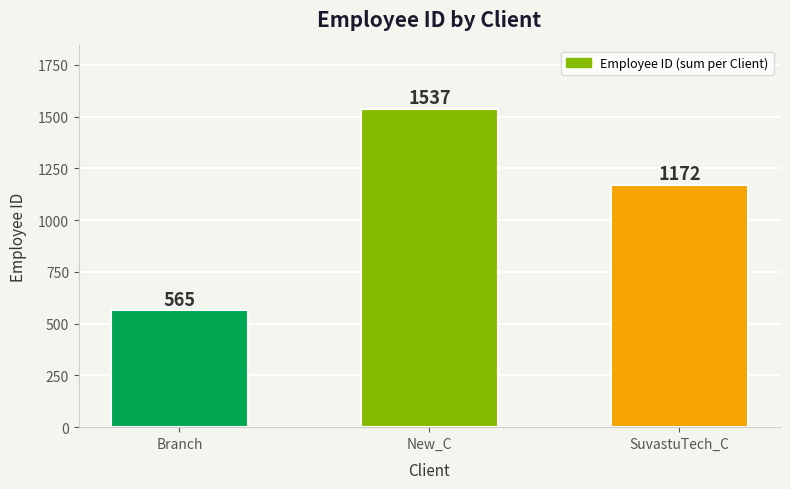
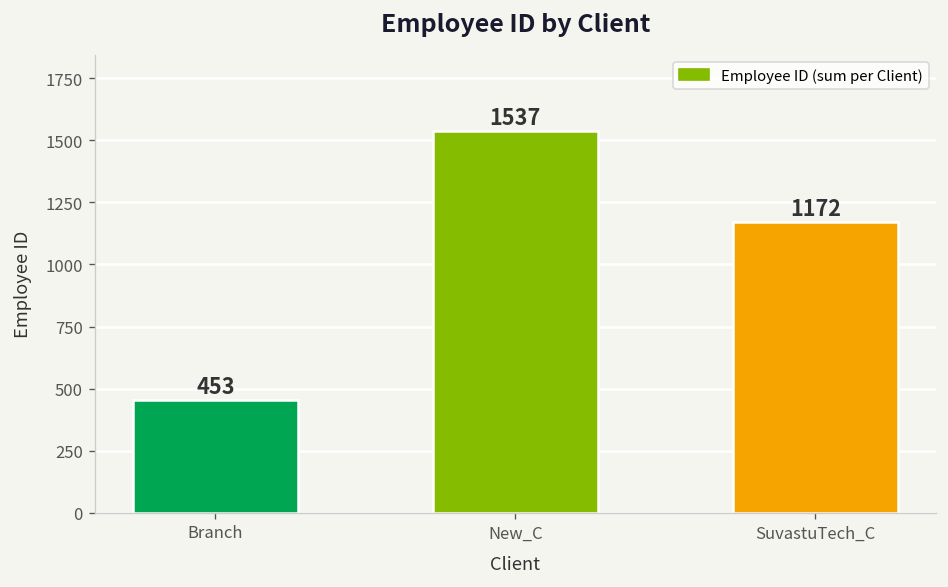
  {
-   "Branch": 565,
+   "Branch": 453,
    "New_C": 1537,
    "SuvastuTech_C": 1172
  }
